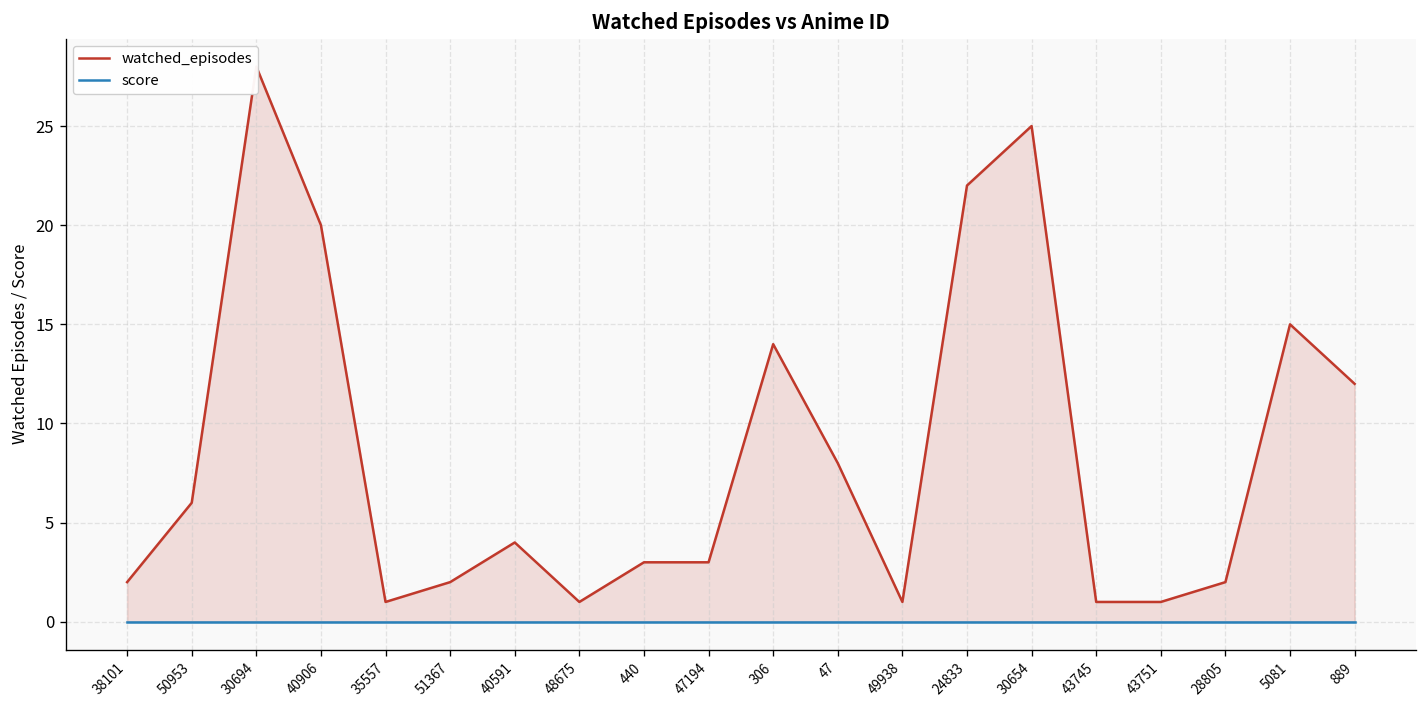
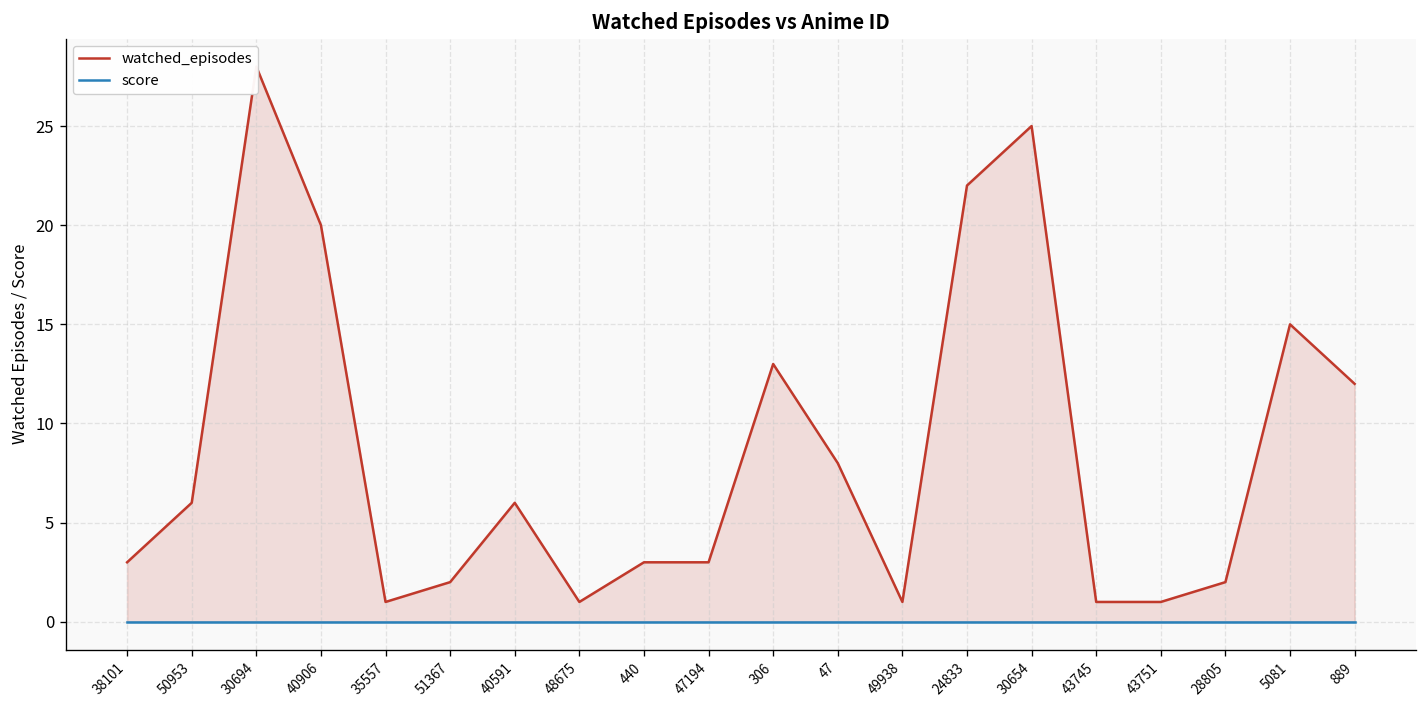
  {
    "watched_episodes": {
-     "38101": 2,
+     "38101": 3,
      "50953": 6,
      "40906": 20,
      "35557": 1,
      "51367": 2,
-     "40591": 4,
+     "40591": 6,
      "48675": 1,
      "440": 3,
      "47194": 3,
-     "306": 14,
+     "306": 13,
      "47": 8,
      "49938": 1,
      "24833": 22,
      "30654": 25,
      "43745": 1,
      "43751": 1,
      "28805": 2,
      "5081": 15,
      "889": 12
    },
    "score": {
      "38101": 0,
      "50953": 0,
      "30694": 0,
      "40906": 0,
      "35557": 0,
      "51367": 0,
      "40591": 0,
      "48675": 0,
      "440": 0,
      "47194": 0,
      "306": 0,
      "47": 0,
      "49938": 0,
      "24833": 0,
      "30654": 0,
      "43745": 0,
      "43751": 0,
      "28805": 0,
      "5081": 0,
      "889": 0
    }
  }
